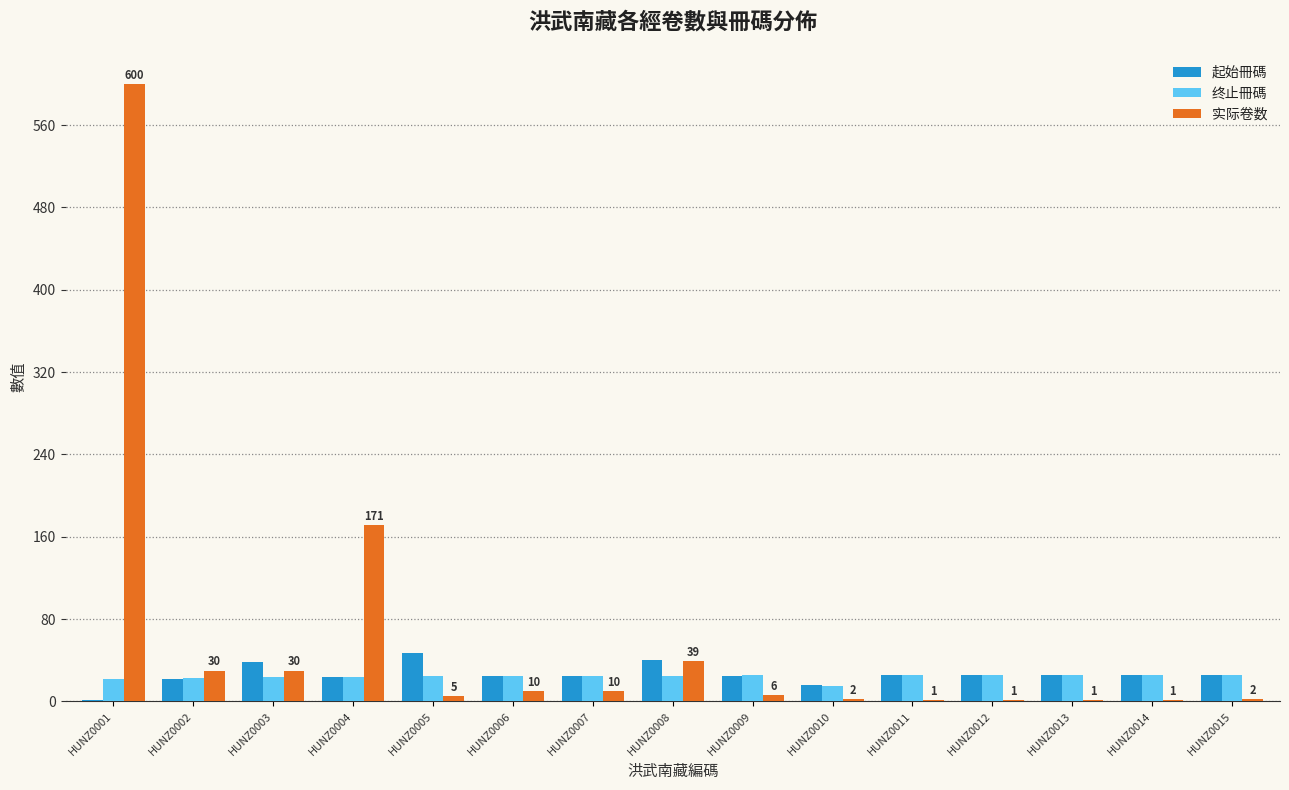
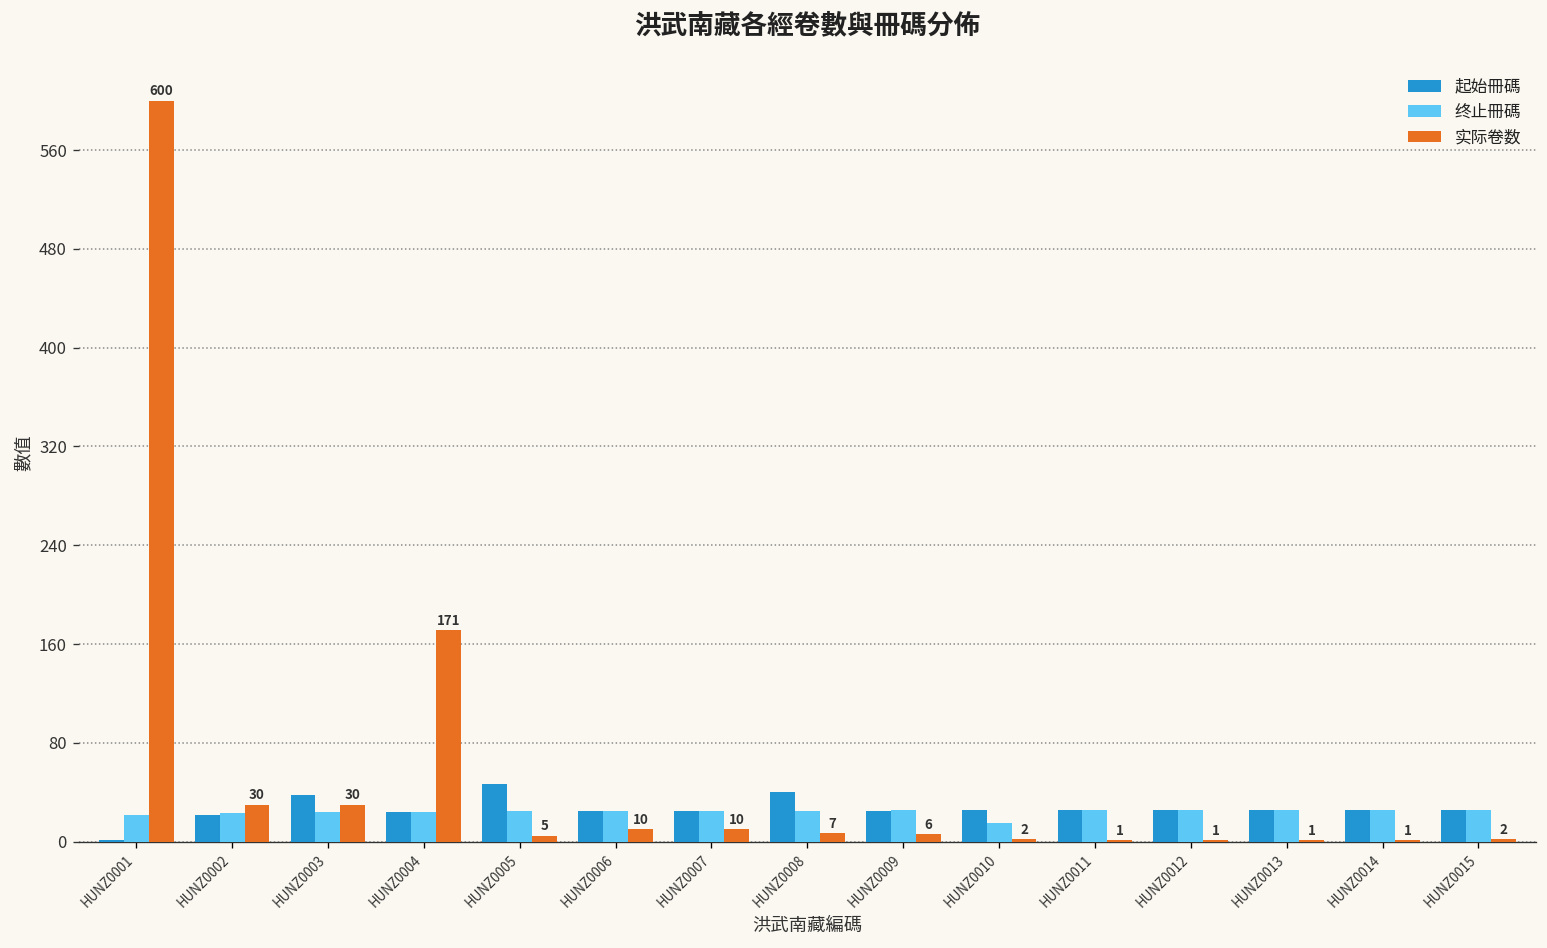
  {
    "起始冊碼": {
      "HUNZ0002": 22,
      "HUNZ0003": 38,
      "HUNZ0004": 24,
      "HUNZ0005": 47,
      "HUNZ0006": 25,
      "HUNZ0007": 25,
      "HUNZ0008": 40,
      "HUNZ0009": 25,
-     "HUNZ0010": 16,
+     "HUNZ0010": 26,
      "HUNZ0011": 26,
      "HUNZ0012": 26,
      "HUNZ0013": 26,
      "HUNZ0014": 26,
      "HUNZ0015": 26
    },
    "终止冊碼": {
      "HUNZ0001": 22,
      "HUNZ0002": 23,
      "HUNZ0003": 24,
      "HUNZ0004": 24,
      "HUNZ0005": 25,
      "HUNZ0006": 25,
      "HUNZ0007": 25,
      "HUNZ0008": 25,
      "HUNZ0009": 26,
      "HUNZ0010": 15,
      "HUNZ0011": 26,
      "HUNZ0012": 26,
      "HUNZ0013": 26,
      "HUNZ0014": 26,
      "HUNZ0015": 26
    },
    "实际卷数": {
      "HUNZ0001": 600,
      "HUNZ0002": 30,
      "HUNZ0003": 30,
      "HUNZ0004": 171,
      "HUNZ0005": 5,
      "HUNZ0006": 10,
      "HUNZ0007": 10,
-     "HUNZ0008": 39,
+     "HUNZ0008": 7,
      "HUNZ0009": 6,
      "HUNZ0010": 2,
      "HUNZ0011": 1,
      "HUNZ0012": 1,
      "HUNZ0013": 1,
      "HUNZ0014": 1,
      "HUNZ0015": 2
    }
  }
